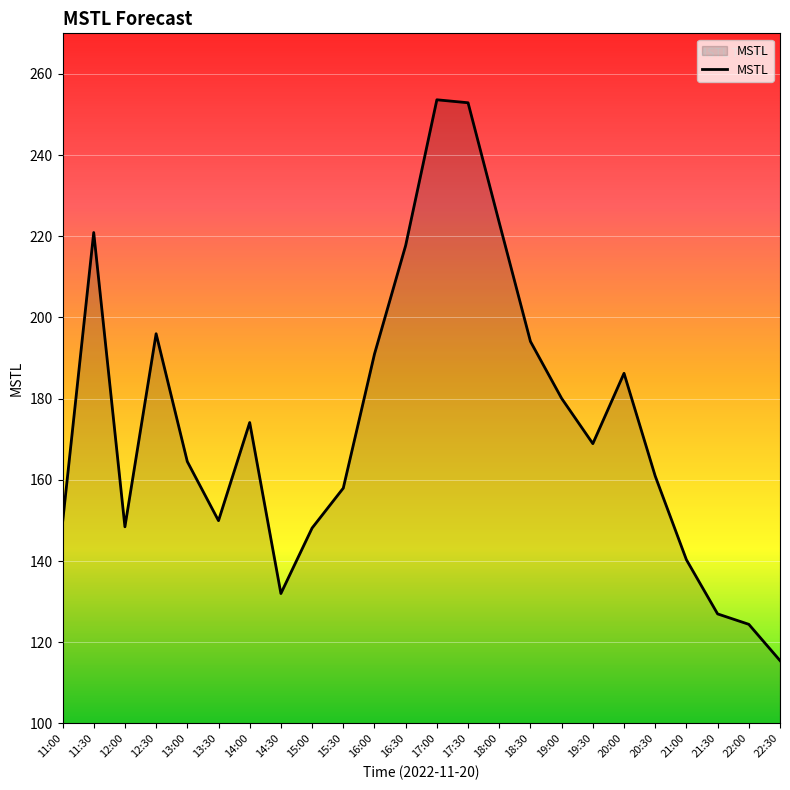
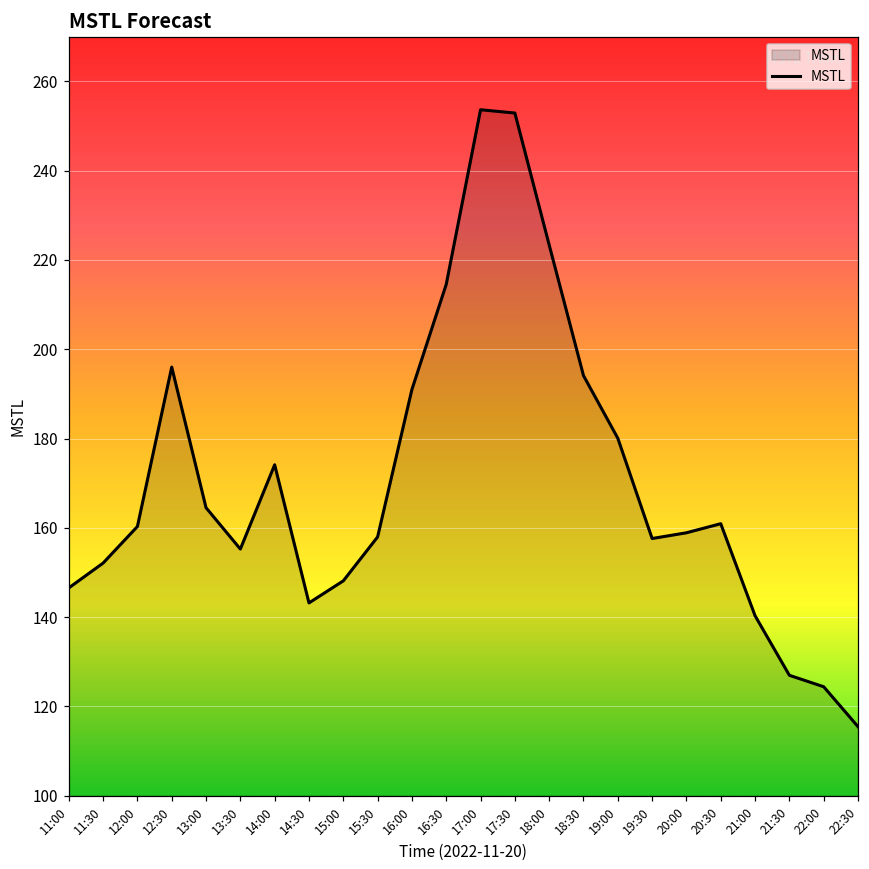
  {
-   "11:00": 149,
-   "11:30": 221,
-   "12:00": 148,
+   "11:00": 147,
+   "11:30": 152,
+   "12:00": 160,
    "12:30": 196,
    "13:00": 165,
-   "13:30": 150,
+   "13:30": 155,
    "14:00": 174,
-   "14:30": 132,
+   "14:30": 143,
    "15:00": 148,
    "15:30": 158,
    "16:00": 191,
-   "16:30": 218,
+   "16:30": 215,
    "17:00": 254,
    "17:30": 253,
    "18:00": 223,
    "18:30": 194,
    "19:00": 180,
-   "19:30": 169,
-   "20:00": 186,
+   "19:30": 158,
+   "20:00": 159,
    "20:30": 161,
    "21:00": 140,
    "21:30": 127,
    "22:00": 124,
    "22:30": 115
  }
